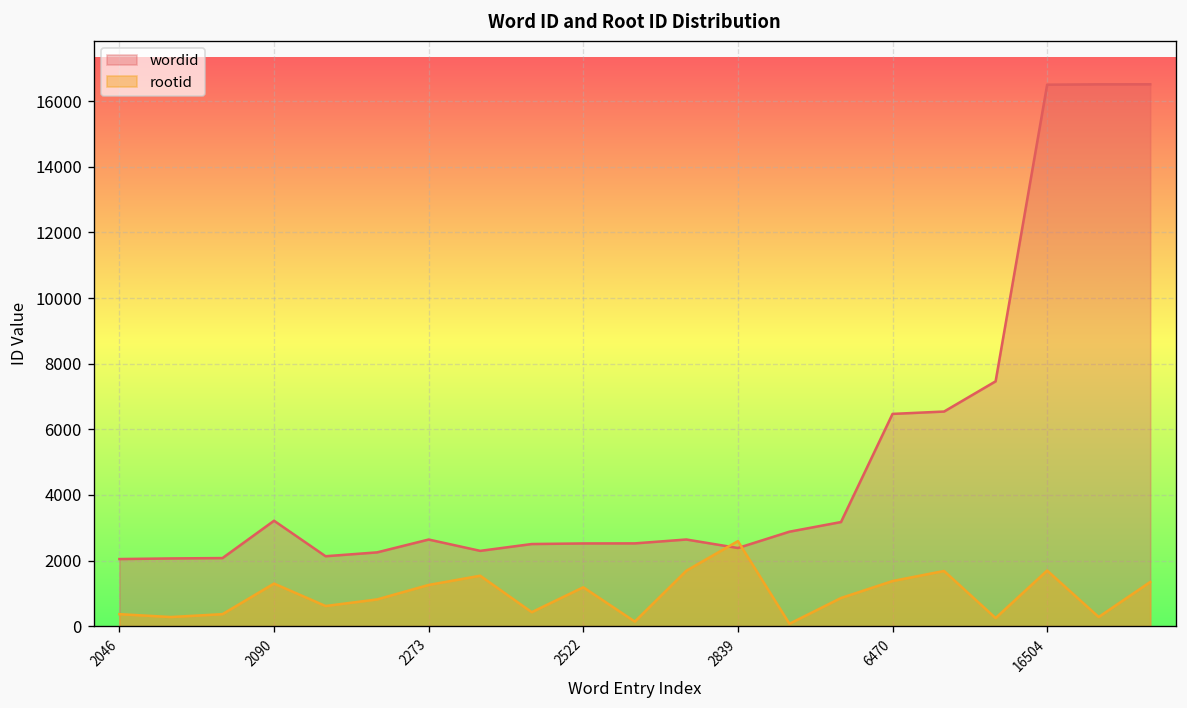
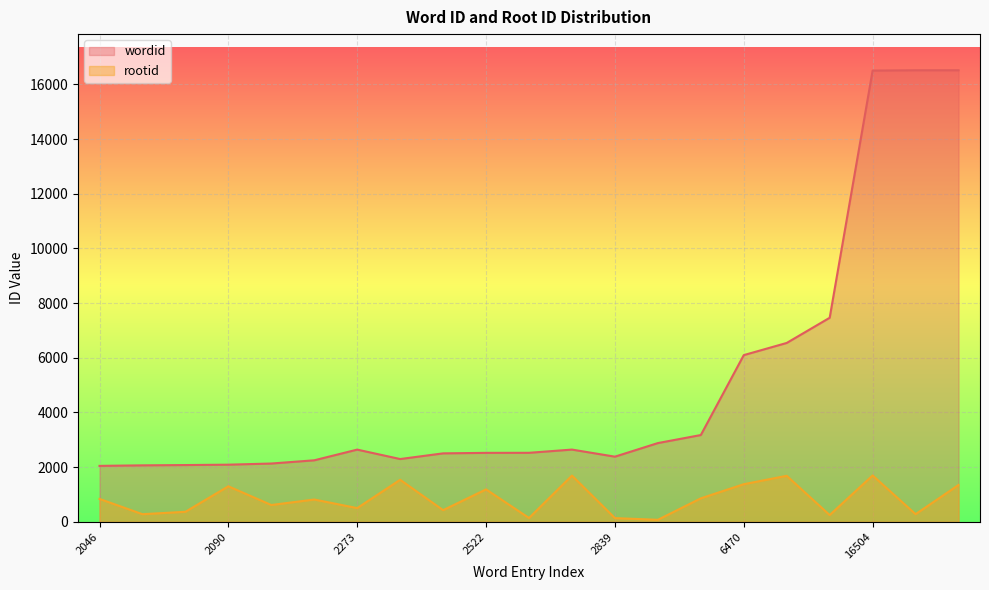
  {
    "wordid": {
      "2046": 2000,
-     "2090": 3200,
+     "2090": 2100,
      "2273": 2600,
      "2522": 2500,
      "2839": 2400,
-     "6470": 6500,
+     "6470": 6100,
      "16504": 16500
    },
    "rootid": {
-     "2046": 400,
+     "2046": 800,
      "2090": 1300,
-     "2273": 1300,
+     "2273": 500,
      "2522": 1200,
-     "2839": 2600,
+     "2839": 100,
      "6470": 1400,
      "16504": 1700
    }
  }
